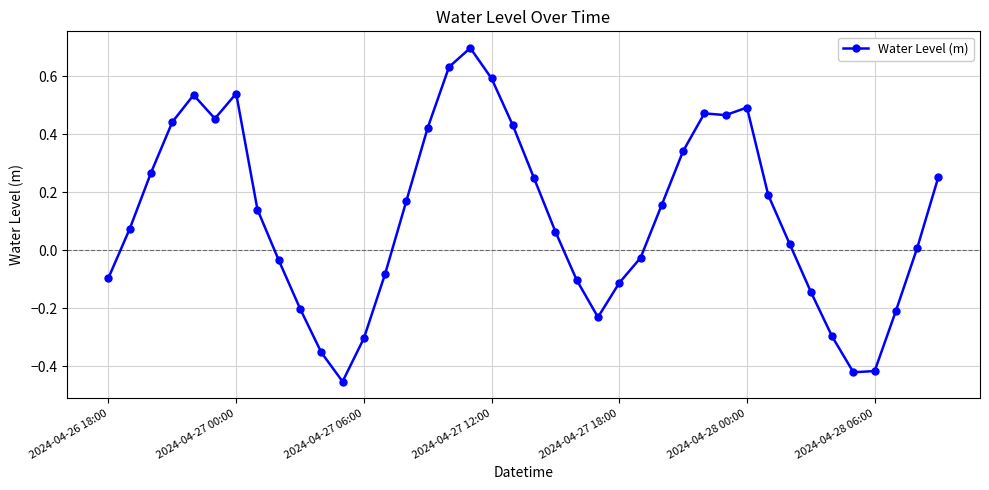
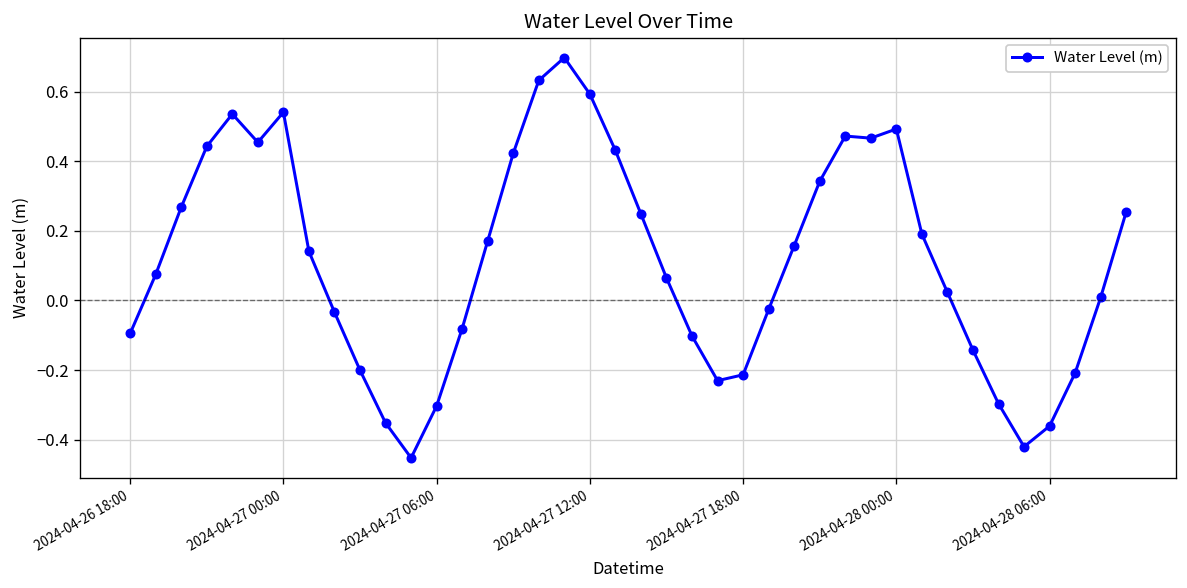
  {
    "2024-04-26 18:00": -0.09,
    "2024-04-27 00:00": 0.54,
    "2024-04-27 06:00": -0.30,
    "2024-04-27 12:00": 0.59,
-   "2024-04-27 18:00": -0.11,
+   "2024-04-27 18:00": -0.21,
    "2024-04-28 00:00": 0.49,
-   "2024-04-28 06:00": -0.42
+   "2024-04-28 06:00": -0.36
  }
